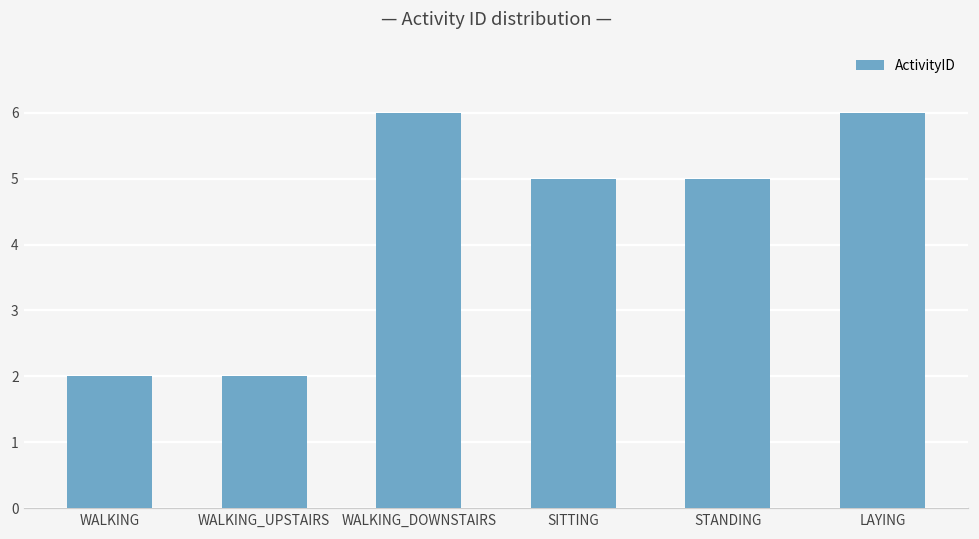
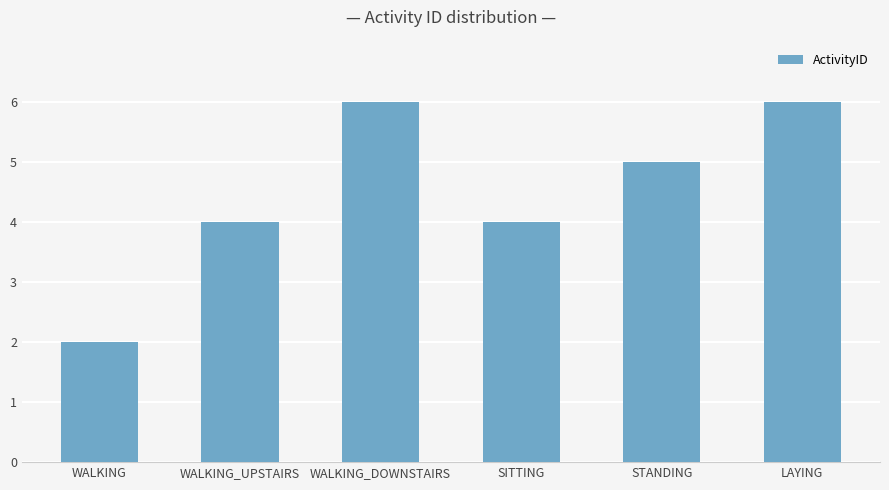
  {
    "WALKING": 2,
-   "WALKING_UPSTAIRS": 2,
+   "WALKING_UPSTAIRS": 4,
    "WALKING_DOWNSTAIRS": 6,
-   "SITTING": 5,
+   "SITTING": 4,
    "STANDING": 5,
    "LAYING": 6
  }
